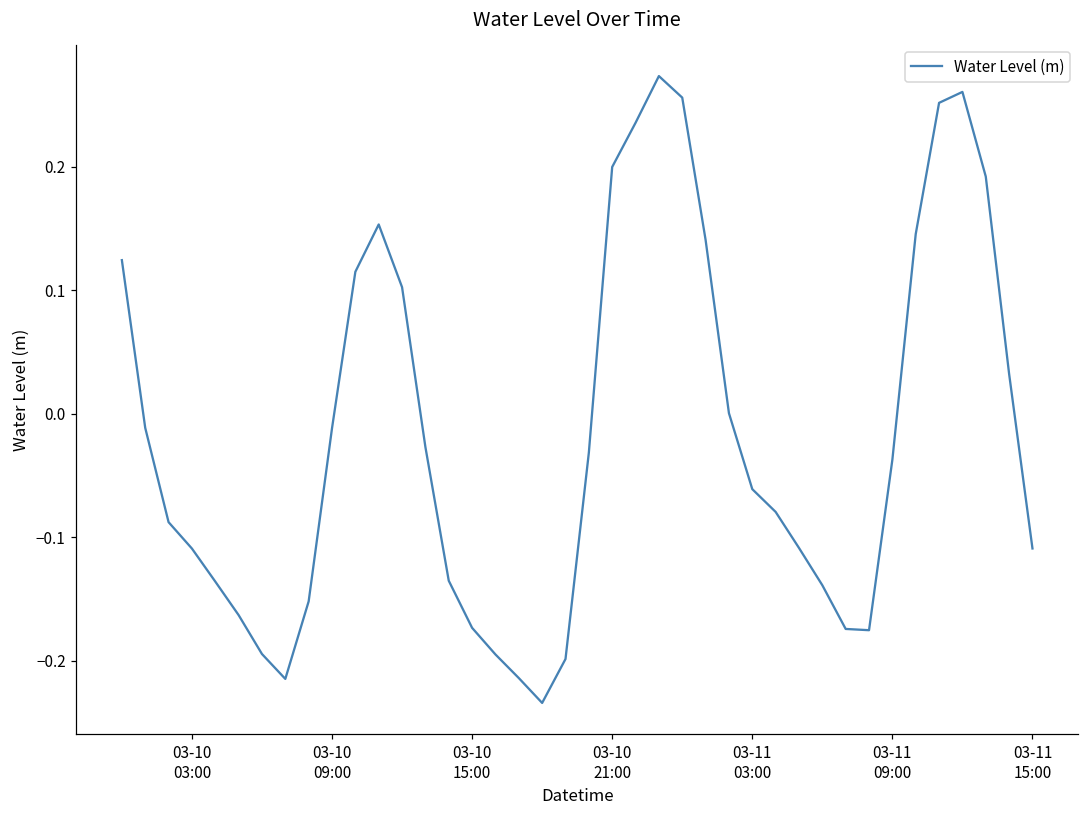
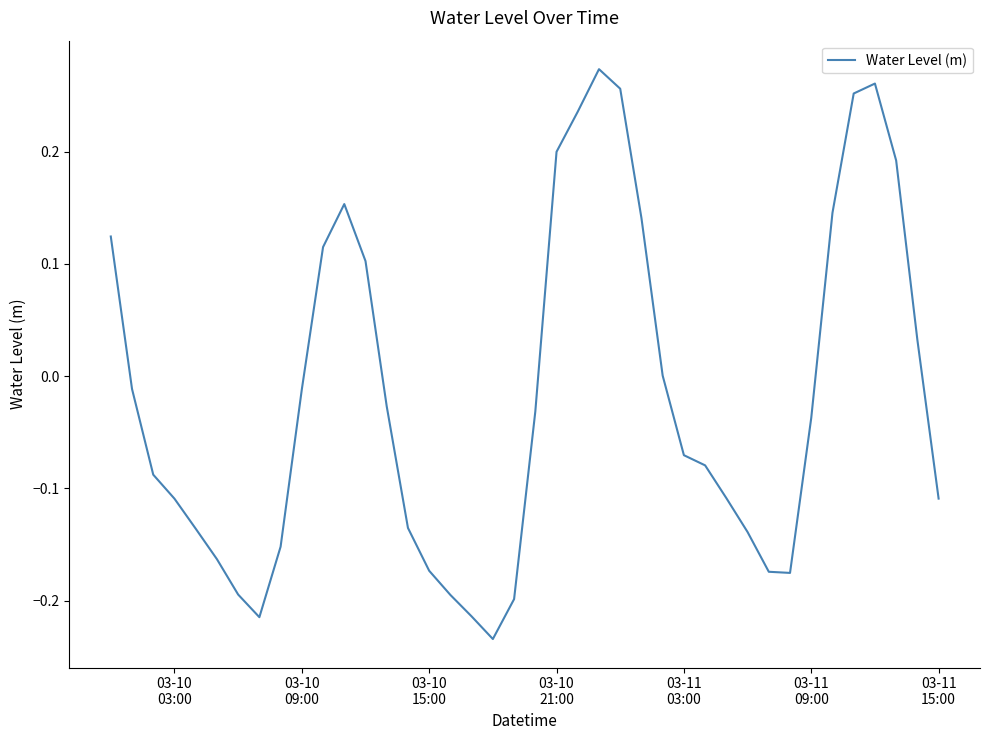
  {
    "03-10 03:00": -0.109,
    "03-10 09:00": -0.012,
    "03-10 15:00": -0.173,
    "03-10 21:00": 0.200,
-   "03-11 03:00": -0.061,
+   "03-11 03:00": -0.070,
    "03-11 09:00": -0.037,
    "03-11 15:00": -0.109
  }
